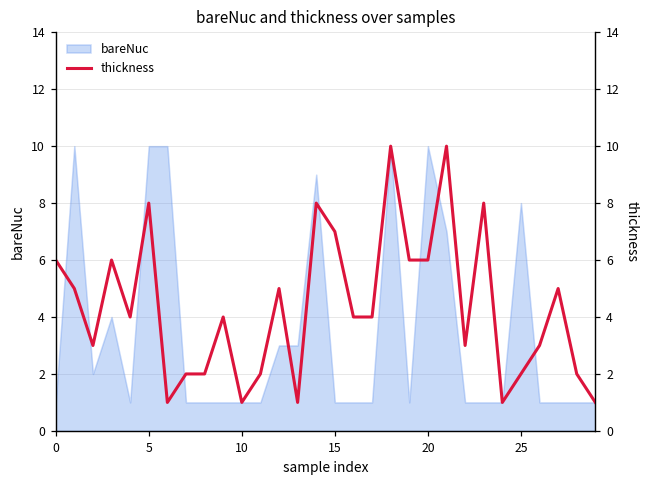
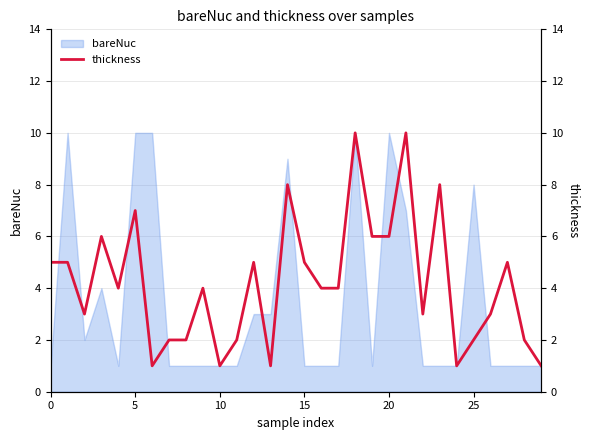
  {
    "bareNuc": {
      "0": 1.0,
      "5": 10.0,
      "10": 1.0,
      "15": 1.0,
      "20": 10.0,
      "25": 8.0
    },
    "thickness": {
-     "0": 6,
-     "5": 8,
+     "0": 5,
+     "5": 7,
      "10": 1,
-     "15": 7,
+     "15": 5,
      "20": 6,
      "25": 2
    }
  }
